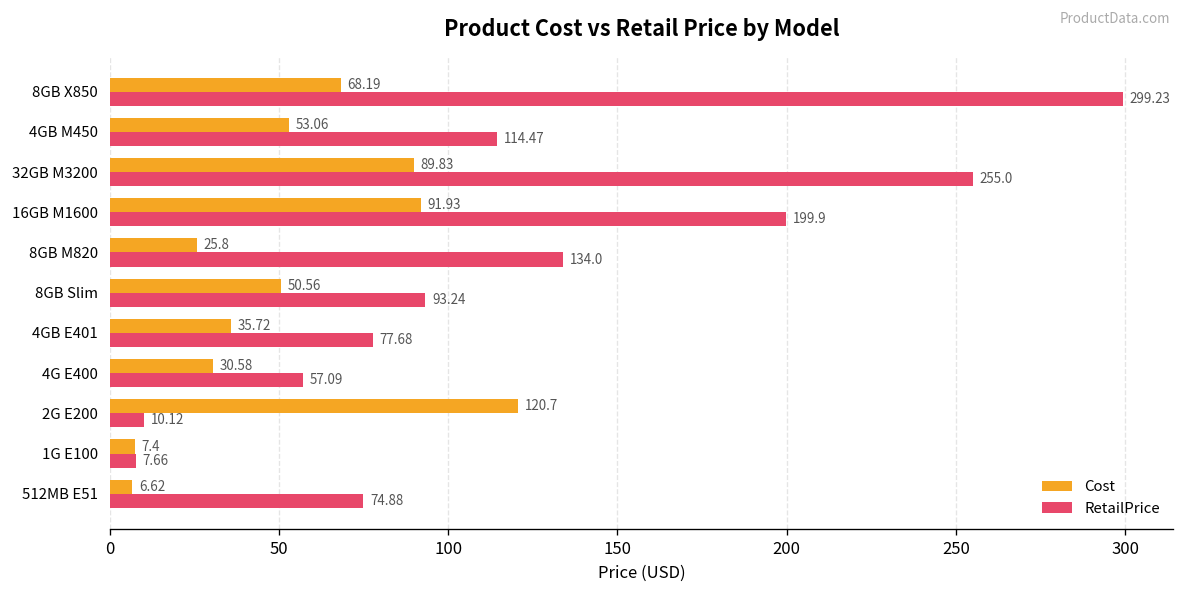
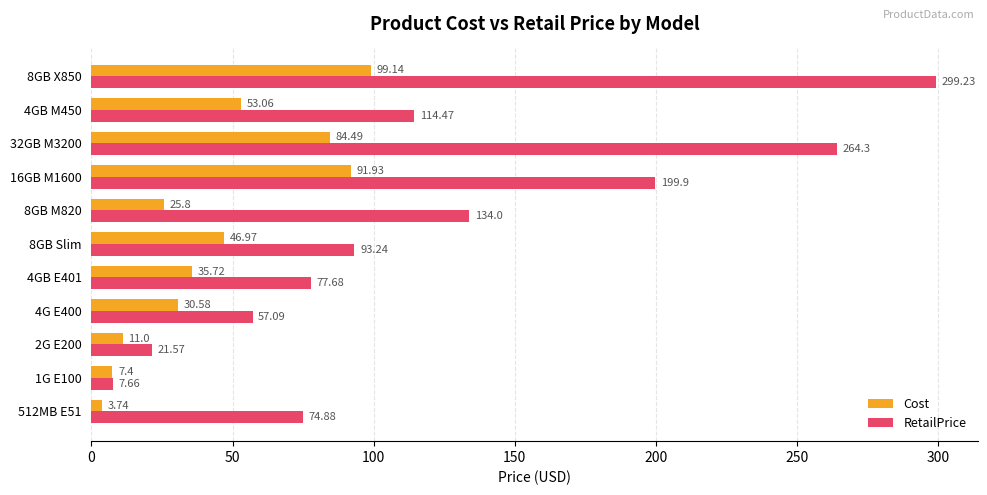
  {
    "Cost": {
-     "8GB X850": 68.19,
+     "8GB X850": 99.14,
      "4GB M450": 53.06,
-     "32GB M3200": 89.83,
+     "32GB M3200": 84.49,
      "16GB M1600": 91.93,
      "8GB M820": 25.8,
-     "8GB Slim": 50.56,
+     "8GB Slim": 46.97,
      "4GB E401": 35.72,
      "4G E400": 30.58,
-     "2G E200": 120.7,
+     "2G E200": 11.0,
      "1G E100": 7.4,
-     "512MB E51": 6.62
+     "512MB E51": 3.74
    },
    "RetailPrice": {
      "8GB X850": 299.23,
      "4GB M450": 114.47,
-     "32GB M3200": 255.0,
+     "32GB M3200": 264.3,
      "16GB M1600": 199.9,
      "8GB M820": 134.0,
      "8GB Slim": 93.24,
      "4GB E401": 77.68,
      "4G E400": 57.09,
-     "2G E200": 10.12,
+     "2G E200": 21.57,
      "1G E100": 7.66,
      "512MB E51": 74.88
    }
  }
